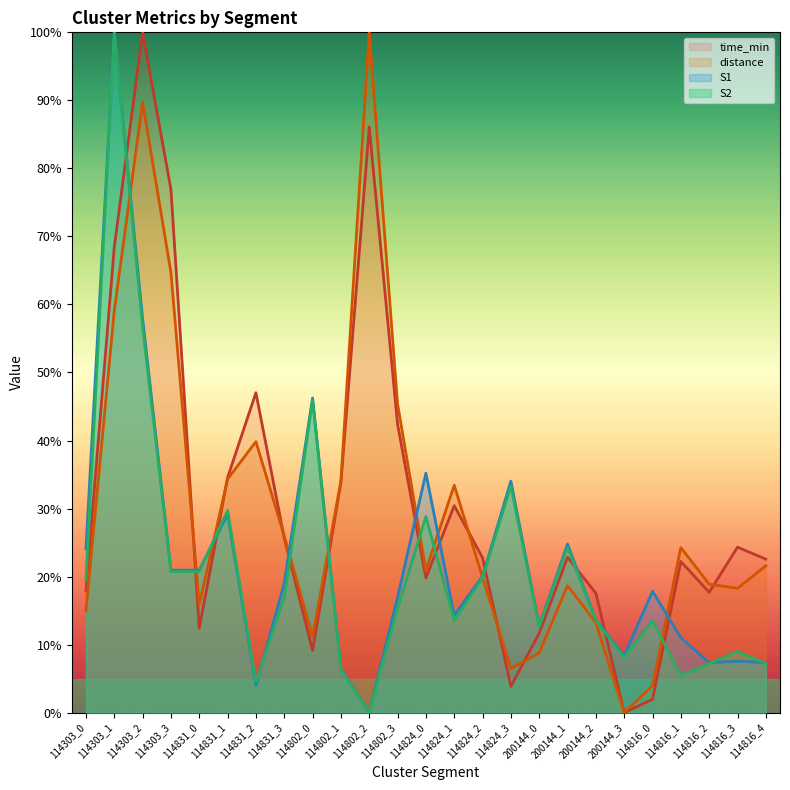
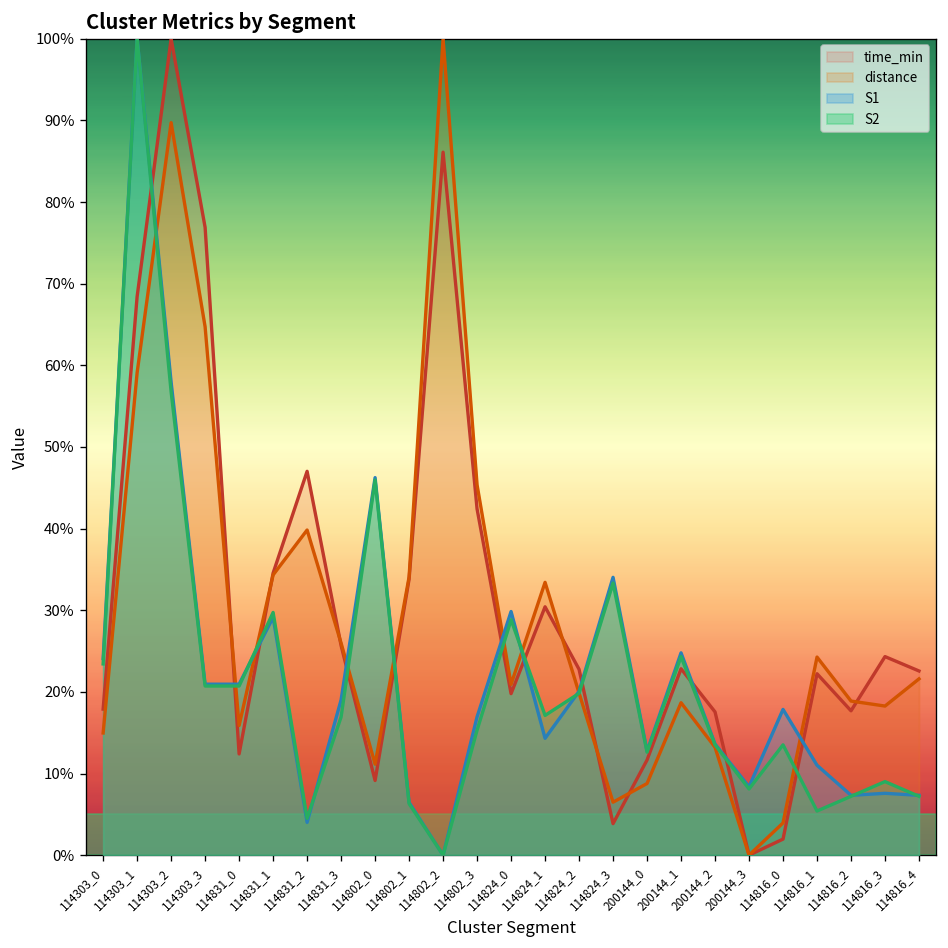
  {
    "S1": {
      "114303_0": "24%",
      "114303_2": "58%",
      "114831_1": "29%",
      "114831_3": "19%",
      "114802_3": "17%",
-     "114824_0": "35%",
+     "114824_0": "30%",
      "114824_1": "14%",
      "114824_3": "34%",
      "200144_1": "25%",
      "114816_0": "18%",
      "114816_1": "11%",
      "114816_3": "8%"
    },
    "S2": {
-     "114303_0": "19%",
+     "114303_0": "23%",
      "114303_2": "57%",
      "114831_1": "30%",
      "114831_3": "17%",
      "114802_3": "15%",
      "114824_0": "29%",
-     "114824_1": "14%",
+     "114824_1": "17%",
      "114824_3": "33%",
      "200144_1": "24%",
      "114816_0": "14%",
      "114816_1": "5%",
      "114816_3": "9%"
    }
  }
